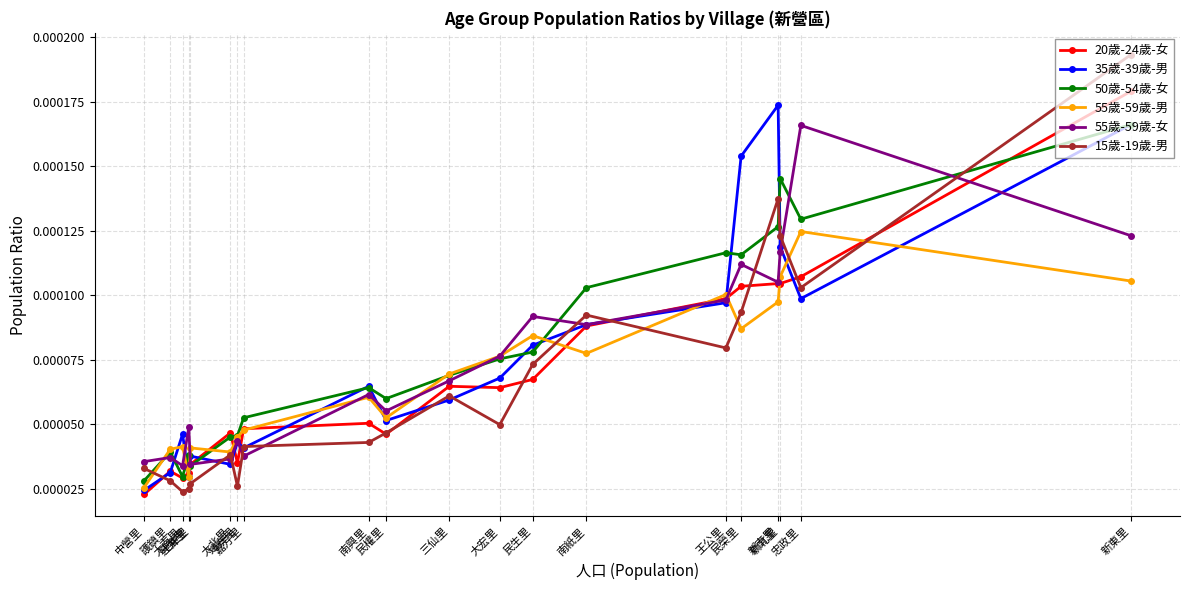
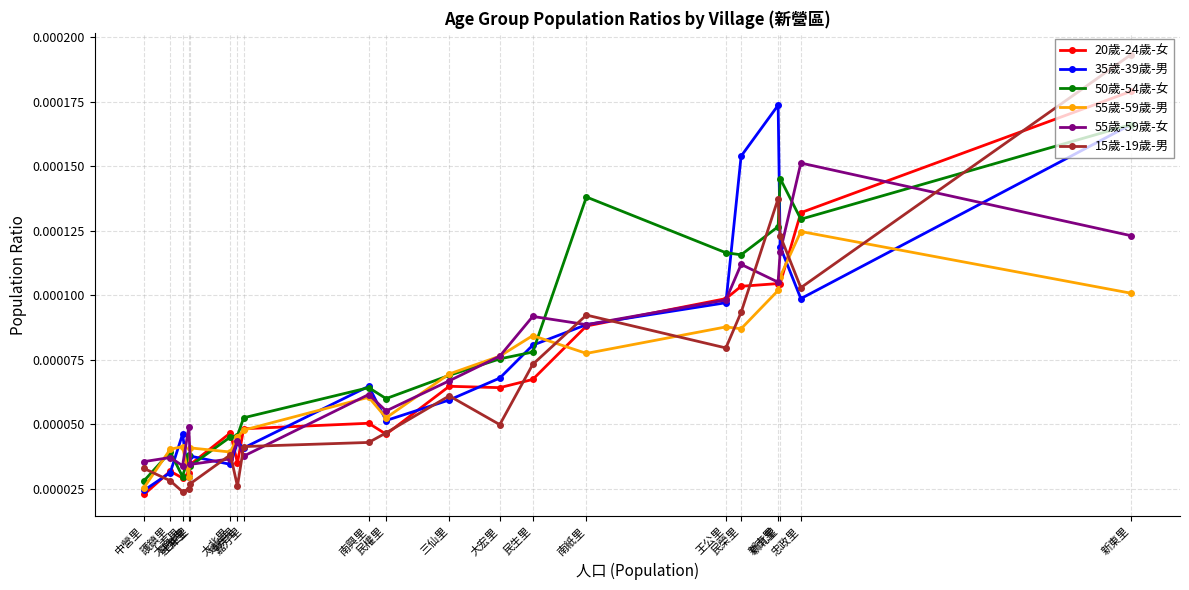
  {
    "20歲-24歲-女": {
      "中營里": 0.000023,
      "興業里": 0.000031,
      "太北里": 0.000047,
      "埤寮里": 0.000035,
      "南興里": 0.000050,
      "三仙里": 0.000065,
      "大宏里": 0.000064,
      "民生里": 0.000067,
      "民榮里": 0.000103,
      "新北里": 0.000105,
-     "忠政里": 0.000107
+     "忠政里": 0.000132
    },
    "35歲-39歲-男": {
      "中營里": 0.000024,
      "太南里": 0.000046,
      "太北里": 0.000034,
      "民權里": 0.000051,
      "三仙里": 0.000059,
      "大宏里": 0.000068,
      "民生里": 0.000081,
      "王公里": 0.000097,
      "民榮里": 0.000154,
      "新南里": 0.000174,
      "新北里": 0.000119,
      "忠政里": 0.000099
    },
    "50歲-54歲-女": {
      "中營里": 0.000028,
      "護鎮里": 0.000039,
      "太北里": 0.000045,
      "嘉芳里": 0.000053,
      "民權里": 0.000060,
      "大宏里": 0.000075,
      "民生里": 0.000078,
-     "南紙里": 0.000103,
+     "南紙里": 0.000138,
      "王公里": 0.000116,
      "民榮里": 0.000116,
      "新南里": 0.000127,
      "新北里": 0.000145,
      "忠政里": 0.000129
    },
    "55歲-59歲-男": {
      "中營里": 0.000025,
      "護鎮里": 0.000040,
      "太南里": 0.000041,
      "土庫里": 0.000041,
      "太北里": 0.000039,
      "南興里": 0.000060,
      "民權里": 0.000053,
      "民生里": 0.000084,
      "南紙里": 0.000077,
-     "王公里": 0.000100,
+     "王公里": 0.000088,
      "民榮里": 0.000087,
-     "新南里": 0.000097,
+     "新南里": 0.000102,
      "新北里": 0.000107,
      "忠政里": 0.000125,
-     "新東里": 0.000106
+     "新東里": 0.000101
    },
    "55歲-59歲-女": {
      "中營里": 0.000036,
      "護鎮里": 0.000037,
      "太南里": 0.000034,
      "興業里": 0.000049,
      "太北里": 0.000037,
      "嘉芳里": 0.000038,
      "南興里": 0.000062,
      "民權里": 0.000055,
      "三仙里": 0.000067,
      "民生里": 0.000092,
      "民榮里": 0.000112,
      "新北里": 0.000117,
-     "忠政里": 0.000166,
+     "忠政里": 0.000151,
      "新東里": 0.000123
    },
    "15歲-19歲-男": {
      "中營里": 0.000033,
      "護鎮里": 0.000028,
      "太南里": 0.000024,
      "興業里": 0.000025,
      "土庫里": 0.000027,
      "太北里": 0.000038,
      "埤寮里": 0.000026,
      "南興里": 0.000043,
      "三仙里": 0.000061,
      "大宏里": 0.000050,
      "民生里": 0.000073,
      "南紙里": 0.000092,
      "王公里": 0.000080,
      "民榮里": 0.000093,
      "新南里": 0.000137,
      "新北里": 0.000123,
      "忠政里": 0.000103
    }
  }
